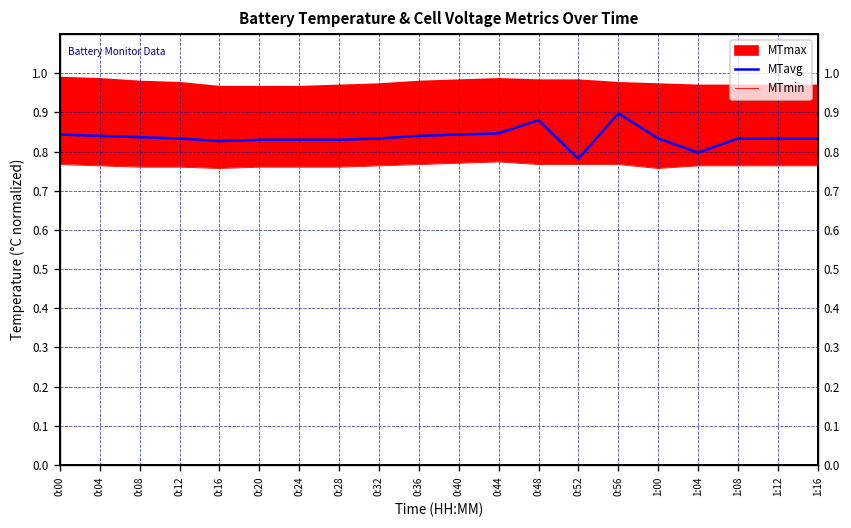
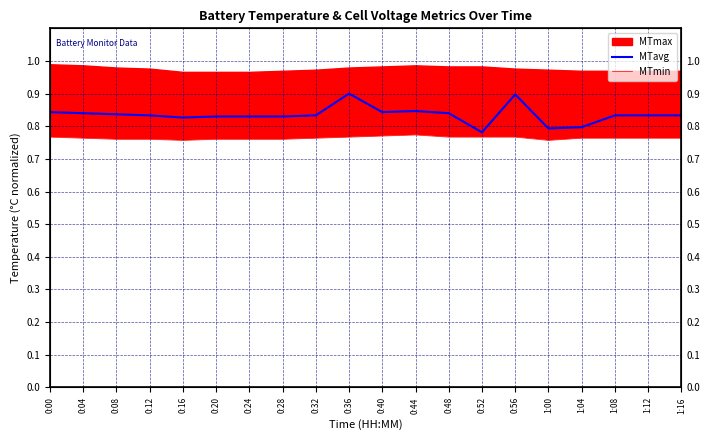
  {
    "MTavg": {
      "0:00": 0.84,
      "0:04": 0.84,
      "0:08": 0.84,
      "0:12": 0.83,
      "0:16": 0.83,
      "0:20": 0.83,
      "0:24": 0.83,
      "0:28": 0.83,
      "0:32": 0.83,
-     "0:36": 0.84,
+     "0:36": 0.90,
      "0:40": 0.84,
      "0:44": 0.85,
-     "0:48": 0.88,
+     "0:48": 0.84,
      "0:52": 0.78,
      "0:56": 0.90,
-     "1:00": 0.83,
+     "1:00": 0.79,
      "1:04": 0.80,
      "1:08": 0.83,
      "1:12": 0.83,
      "1:16": 0.83
    }
  }
